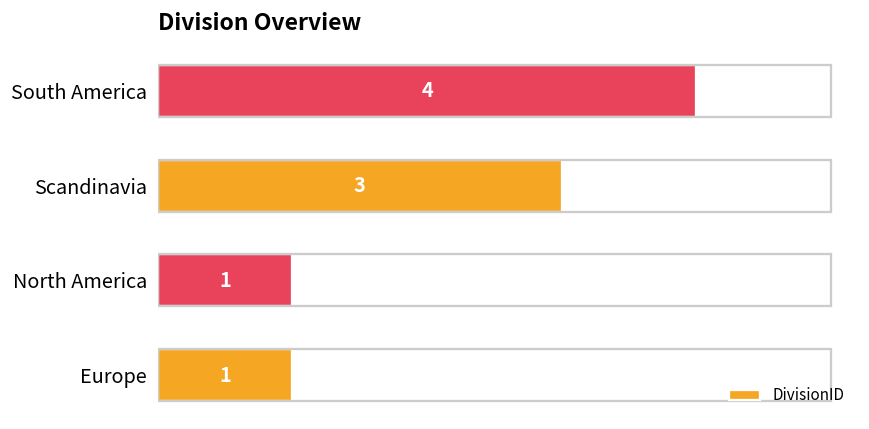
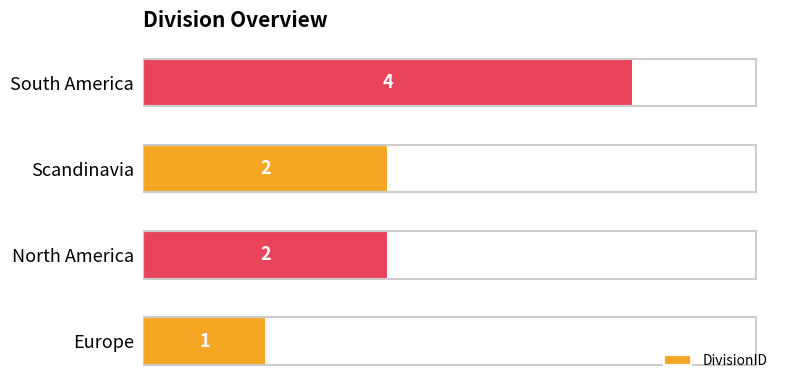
  {
    "South America": 4,
-   "Scandinavia": 3,
-   "North America": 1,
+   "Scandinavia": 2,
+   "North America": 2,
    "Europe": 1
  }
